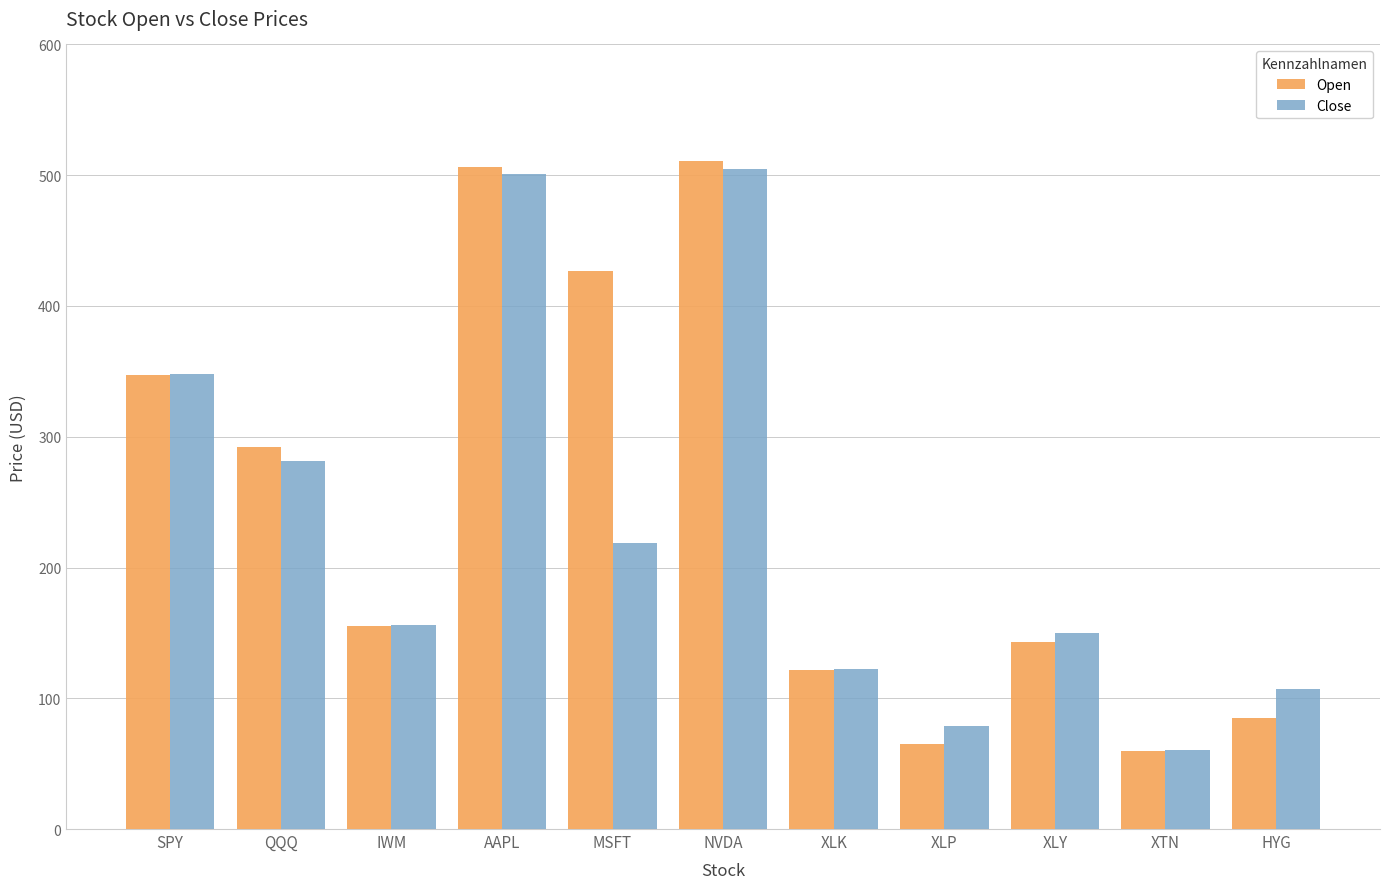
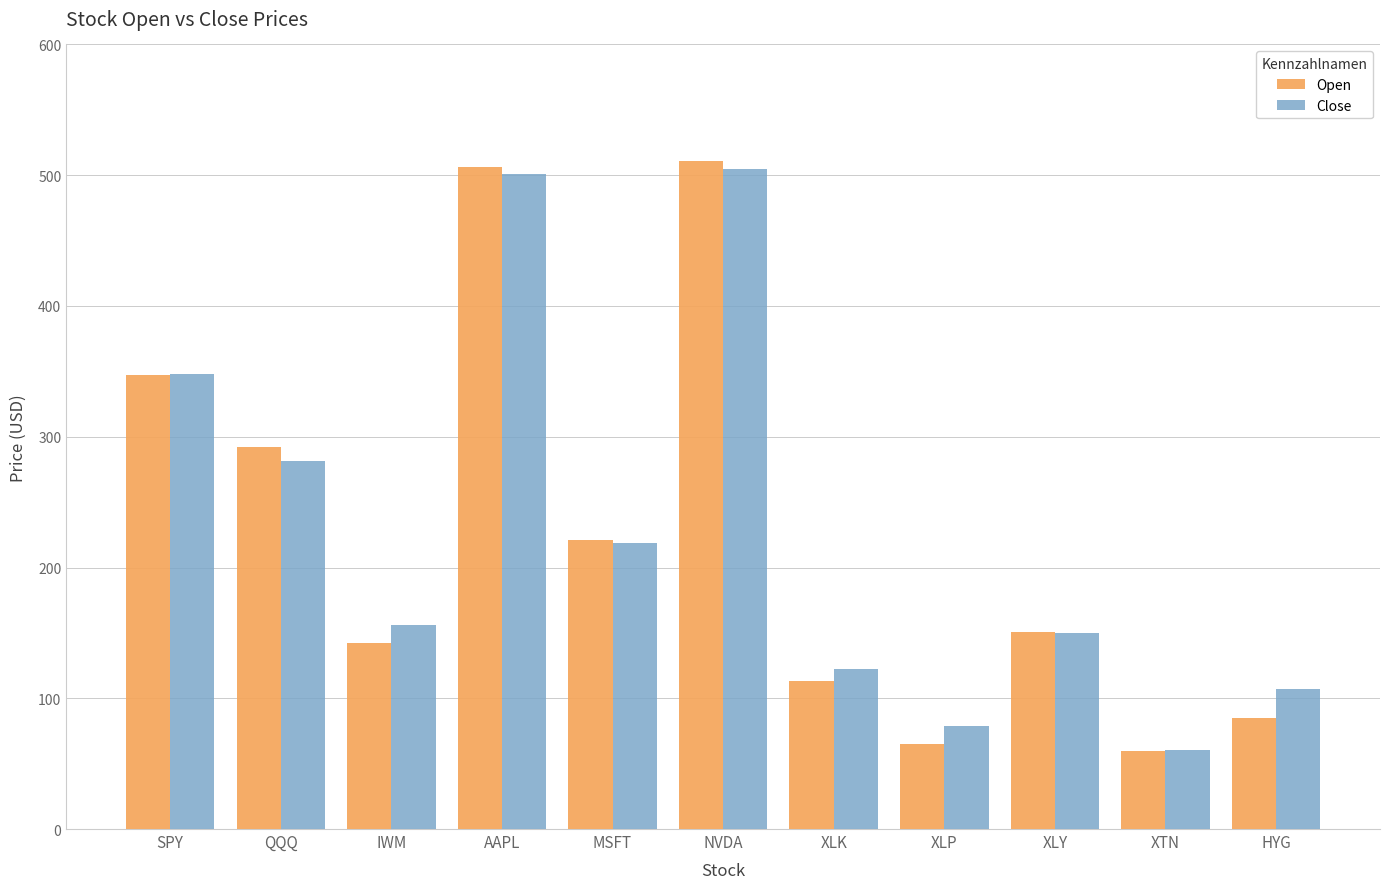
  {
    "Open": {
      "SPY": 348,
      "QQQ": 292,
-     "IWM": 155,
+     "IWM": 143,
      "AAPL": 506,
-     "MSFT": 427,
+     "MSFT": 221,
      "NVDA": 511,
-     "XLK": 122,
+     "XLK": 113,
      "XLP": 65,
-     "XLY": 143,
+     "XLY": 150,
      "XTN": 60,
      "HYG": 85
    },
    "Close": {
      "SPY": 348,
      "QQQ": 281,
      "IWM": 156,
      "AAPL": 501,
      "MSFT": 219,
      "NVDA": 505,
      "XLK": 122,
      "XLP": 79,
      "XLY": 150,
      "XTN": 61,
      "HYG": 107
    }
  }
